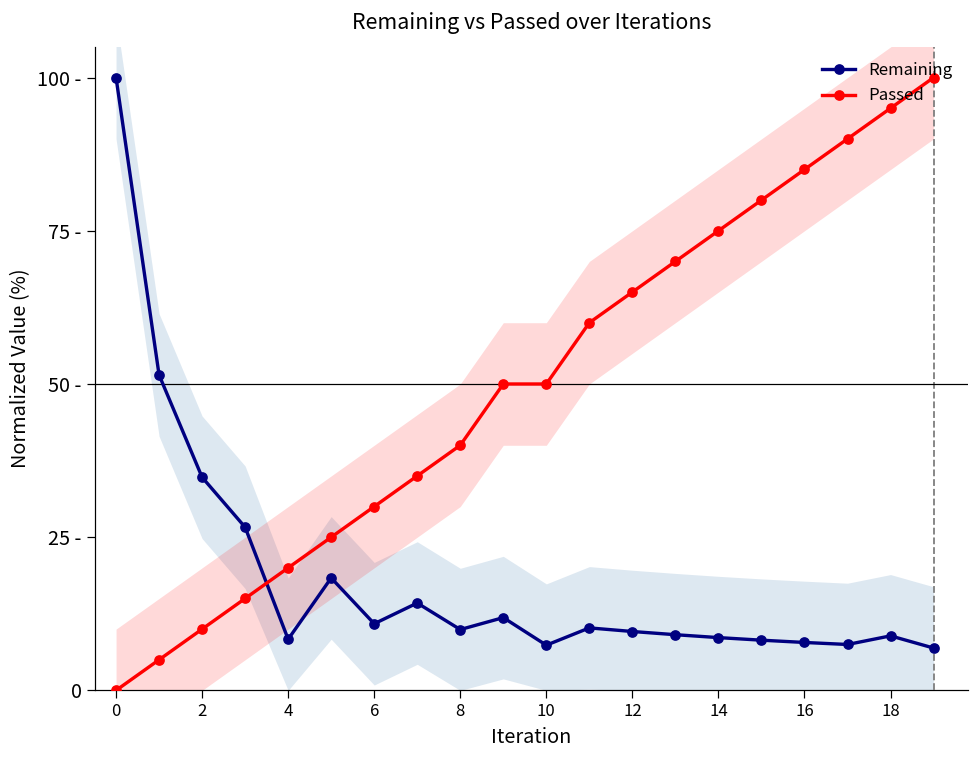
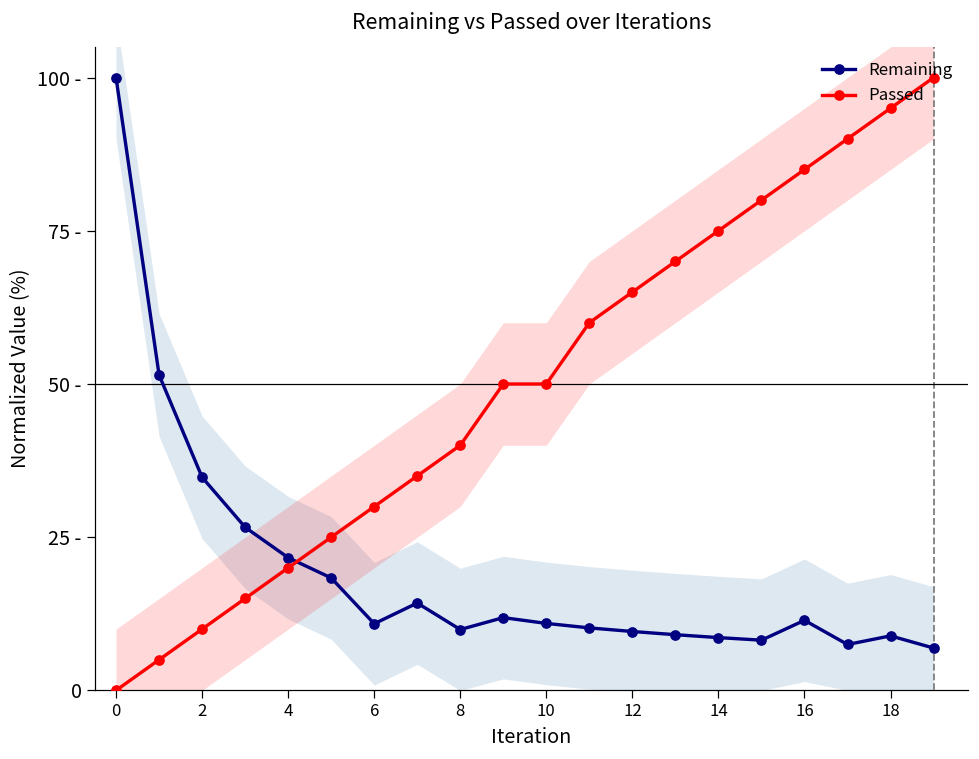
  {
    "Remaining": {
      "0": "100 -",
      "2": "35 -",
-     "4": "8 -",
+     "4": "22 -",
      "6": "11 -",
      "8": "10 -",
-     "10": "7 -",
+     "10": "11 -",
      "12": "10 -",
      "14": "9 -",
-     "16": "8 -",
+     "16": "11 -",
      "18": "9 -"
    }
  }
